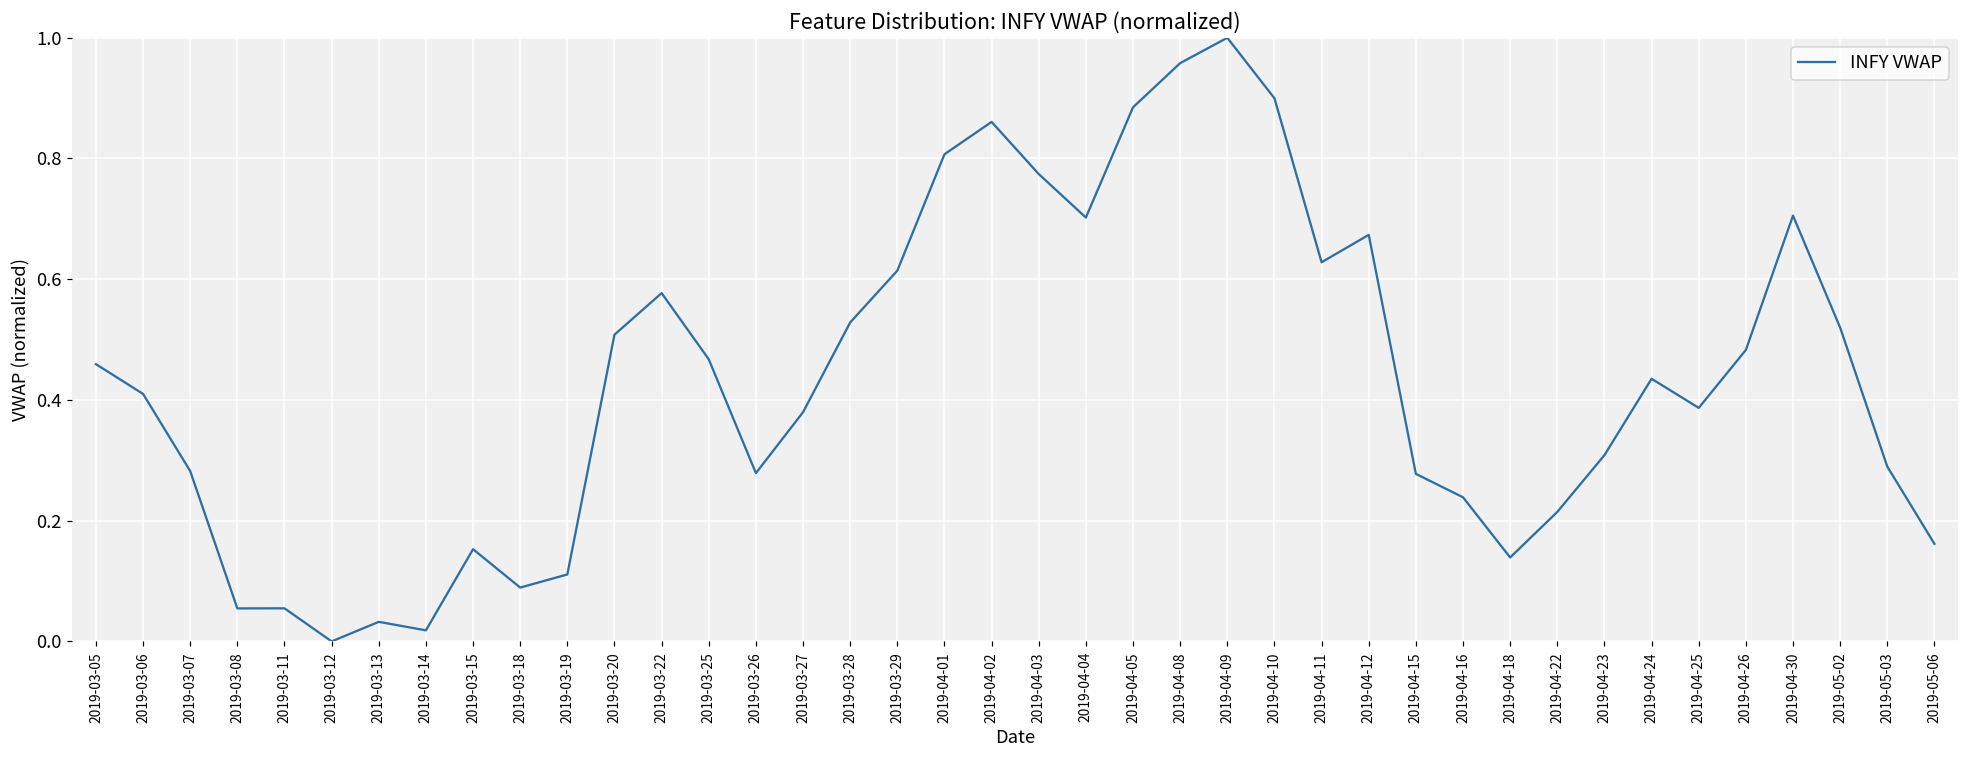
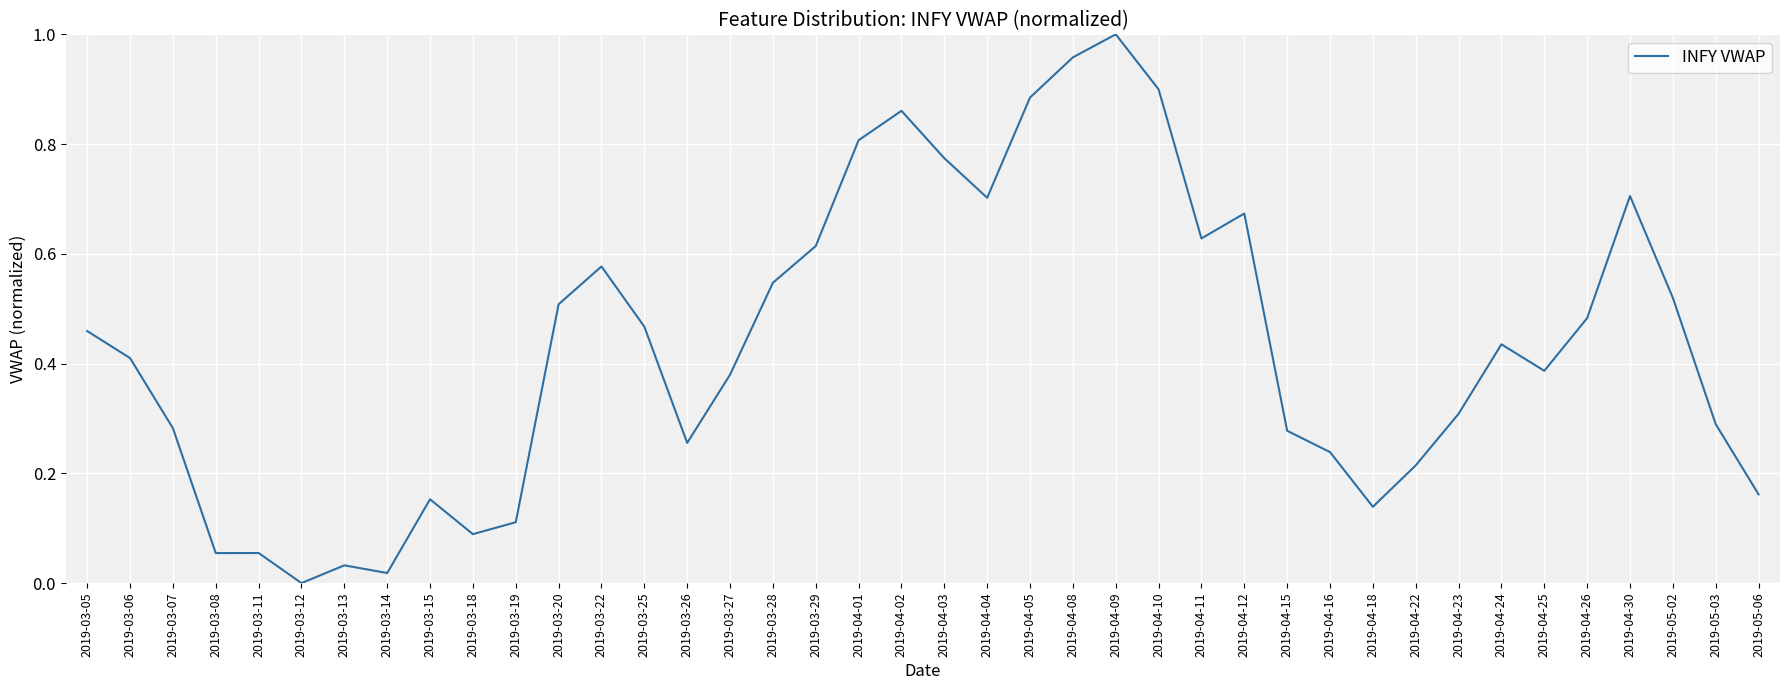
  {
    "2019-03-05": 0.46,
    "2019-03-06": 0.41,
    "2019-03-07": 0.28,
    "2019-03-08": 0.05,
    "2019-03-11": 0.05,
    "2019-03-12": 0.00,
    "2019-03-13": 0.03,
    "2019-03-14": 0.02,
    "2019-03-15": 0.15,
    "2019-03-18": 0.09,
    "2019-03-19": 0.11,
    "2019-03-20": 0.51,
    "2019-03-22": 0.58,
    "2019-03-25": 0.47,
-   "2019-03-26": 0.28,
+   "2019-03-26": 0.26,
    "2019-03-27": 0.38,
-   "2019-03-28": 0.53,
+   "2019-03-28": 0.55,
    "2019-03-29": 0.61,
    "2019-04-01": 0.81,
    "2019-04-02": 0.86,
    "2019-04-03": 0.77,
    "2019-04-04": 0.70,
    "2019-04-05": 0.88,
    "2019-04-08": 0.96,
    "2019-04-09": 1.00,
    "2019-04-10": 0.90,
    "2019-04-11": 0.63,
    "2019-04-12": 0.67,
    "2019-04-15": 0.28,
    "2019-04-16": 0.24,
    "2019-04-18": 0.14,
    "2019-04-22": 0.21,
    "2019-04-23": 0.31,
    "2019-04-24": 0.44,
    "2019-04-25": 0.39,
    "2019-04-26": 0.48,
    "2019-04-30": 0.71,
    "2019-05-02": 0.52,
    "2019-05-03": 0.29,
    "2019-05-06": 0.16
  }
